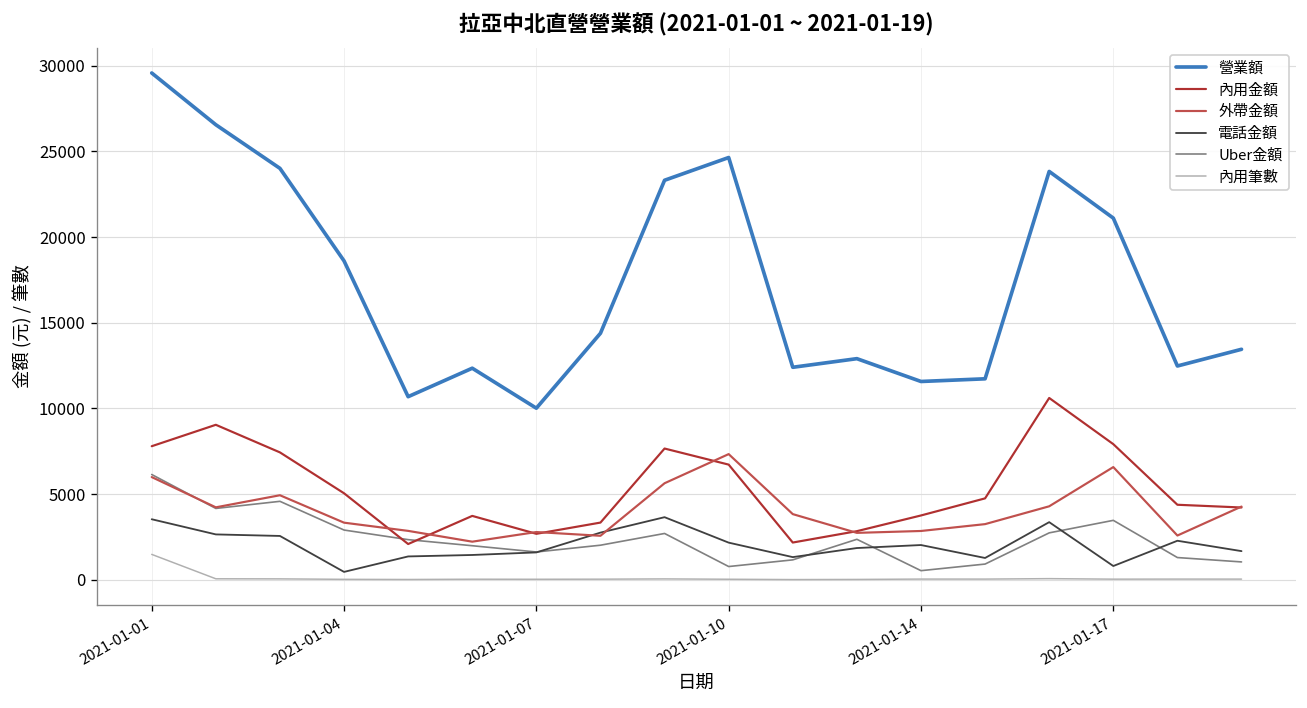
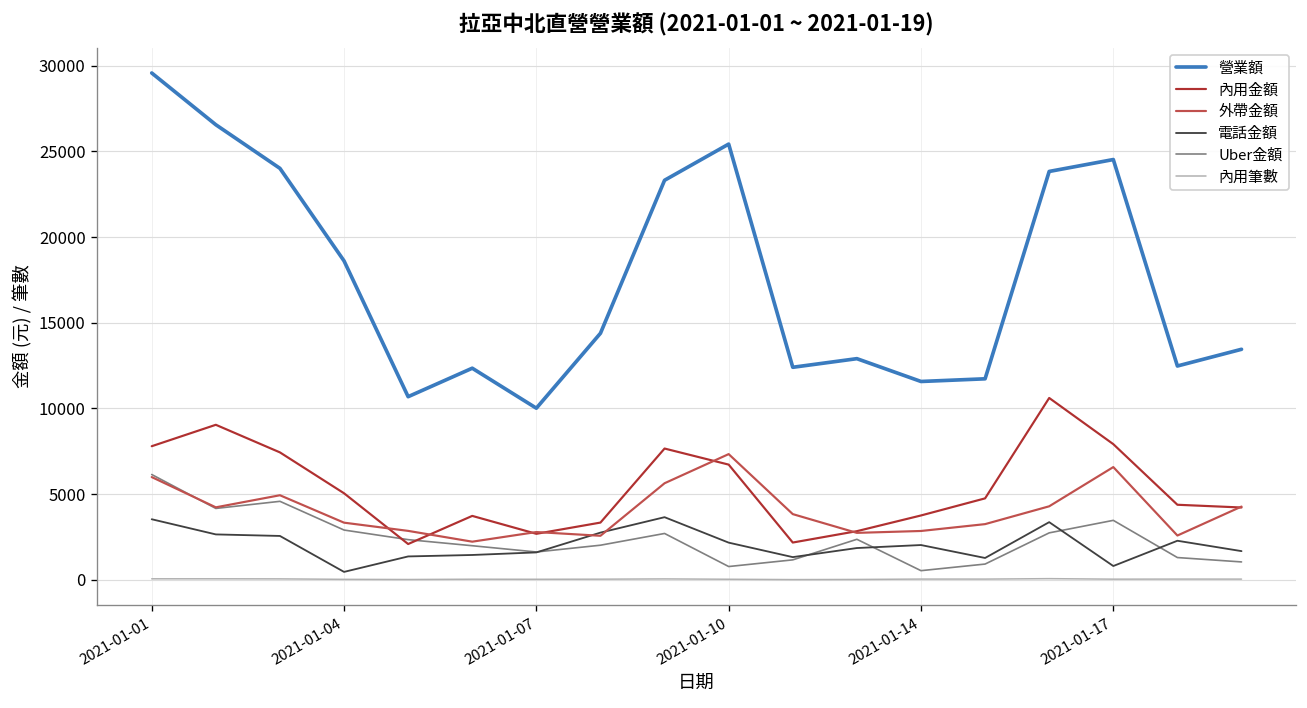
  {
    "營業額": {
      "2021-01-01": 29600,
      "2021-01-04": 18600,
      "2021-01-07": 10000,
-     "2021-01-10": 24600,
+     "2021-01-10": 25400,
      "2021-01-14": 11600,
-     "2021-01-17": 21100
+     "2021-01-17": 24500
    },
    "電話金額": {
      "2021-01-01": 3500,
      "2021-01-04": 500,
      "2021-01-10": 2200,
      "2021-01-14": 2000,
      "2021-01-17": 800
    },
    "Uber金額": {
      "2021-01-04": 2900,
      "2021-01-10": 800,
      "2021-01-14": 500,
      "2021-01-17": 3500
    },
    "內用筆數": {
-     "2021-01-01": 1500,
+     "2021-01-01": 100,
      "2021-01-04": 0,
      "2021-01-07": 0,
      "2021-01-10": 0,
      "2021-01-14": 0,
      "2021-01-17": 0
    }
  }
